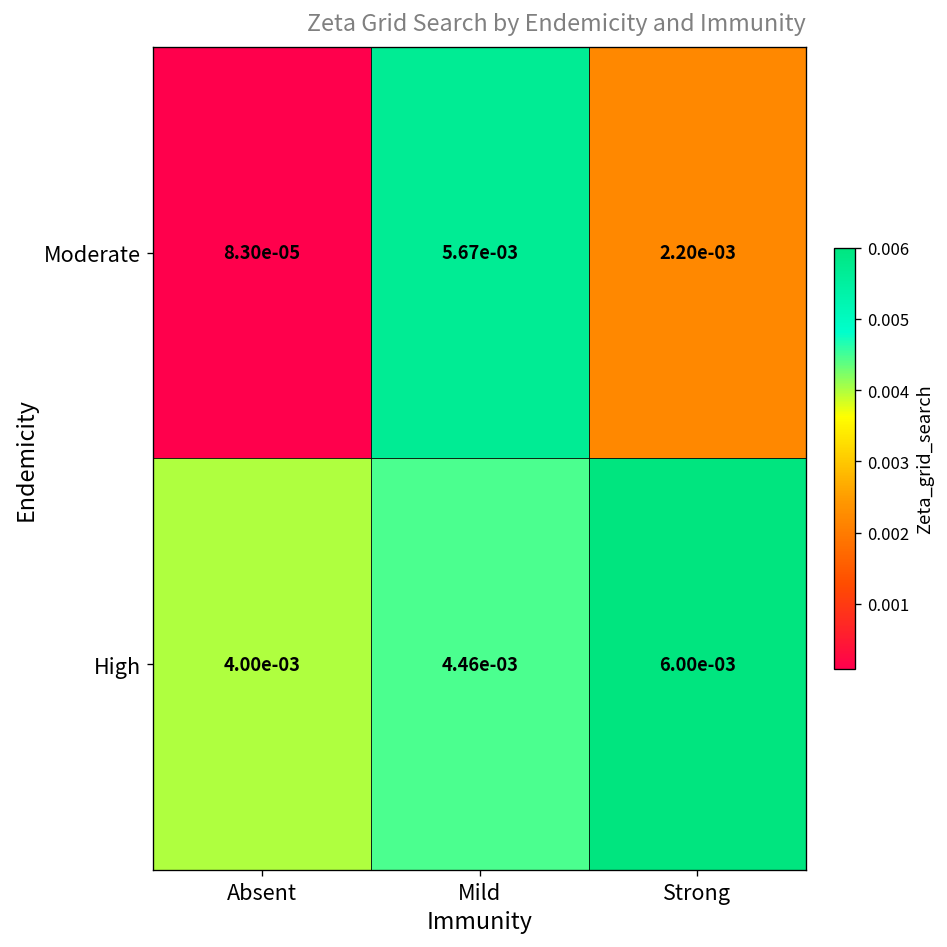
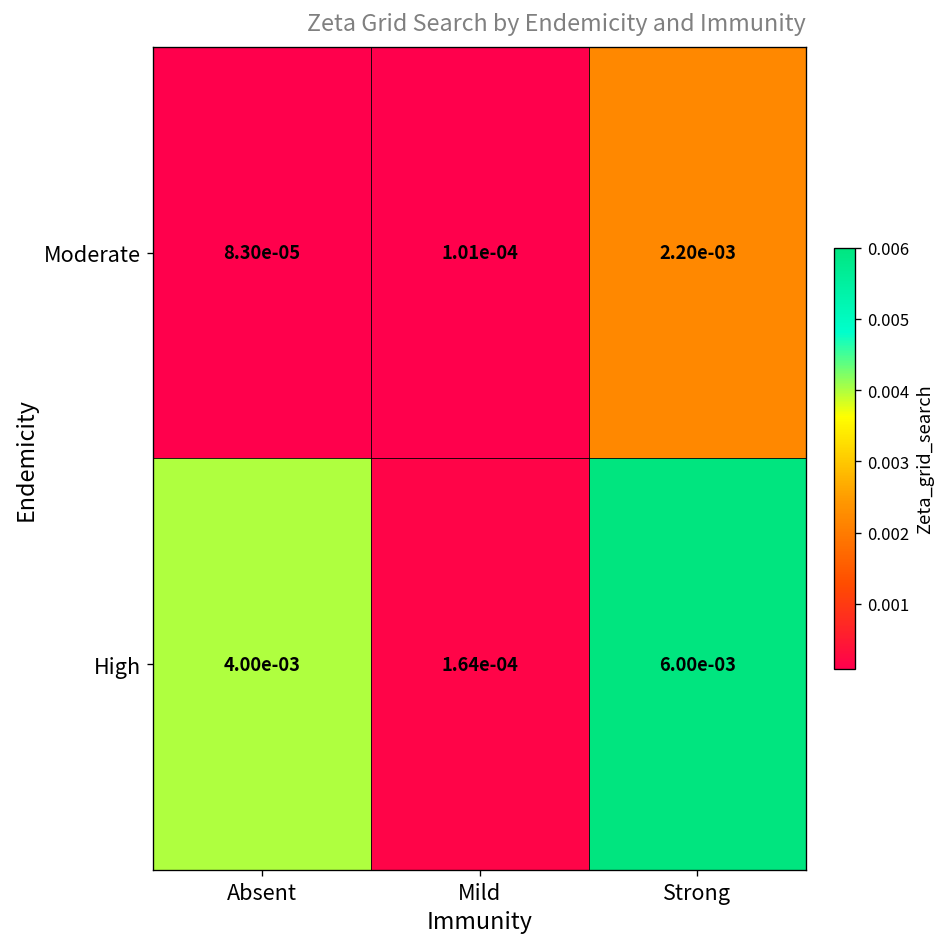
  {
    "Moderate": {
      "Absent": "8.30e-05",
-     "Mild": "5.67e-03",
+     "Mild": "1.01e-04",
      "Strong": "2.20e-03"
    },
    "High": {
      "Absent": "4.00e-03",
-     "Mild": "4.46e-03",
+     "Mild": "1.64e-04",
      "Strong": "6.00e-03"
    }
  }
